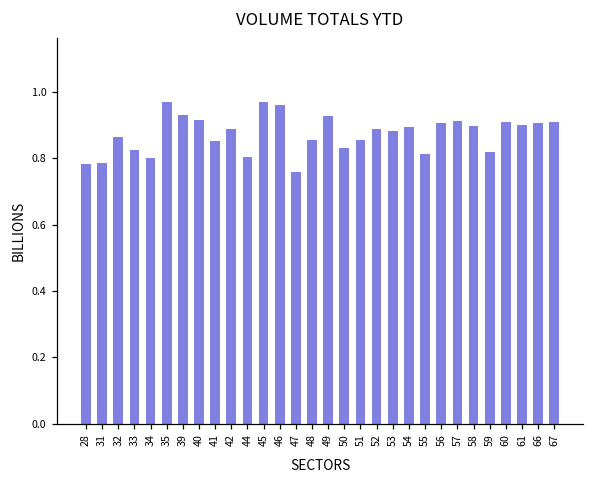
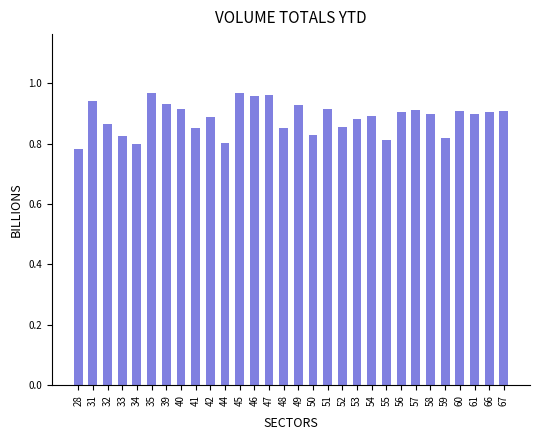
  {
    "28": 0.78,
-   "31": 0.79,
+   "31": 0.94,
    "32": 0.86,
    "33": 0.82,
    "34": 0.80,
    "35": 0.97,
    "39": 0.93,
    "40": 0.92,
    "41": 0.85,
    "42": 0.89,
    "44": 0.80,
    "45": 0.97,
    "46": 0.96,
-   "47": 0.76,
+   "47": 0.96,
    "48": 0.85,
    "49": 0.93,
    "50": 0.83,
-   "51": 0.85,
-   "52": 0.89,
+   "51": 0.92,
+   "52": 0.86,
    "53": 0.88,
    "54": 0.89,
    "55": 0.81,
    "56": 0.91,
    "57": 0.91,
    "58": 0.90,
    "59": 0.82,
    "60": 0.91,
    "61": 0.90,
    "66": 0.91,
    "67": 0.91
  }
